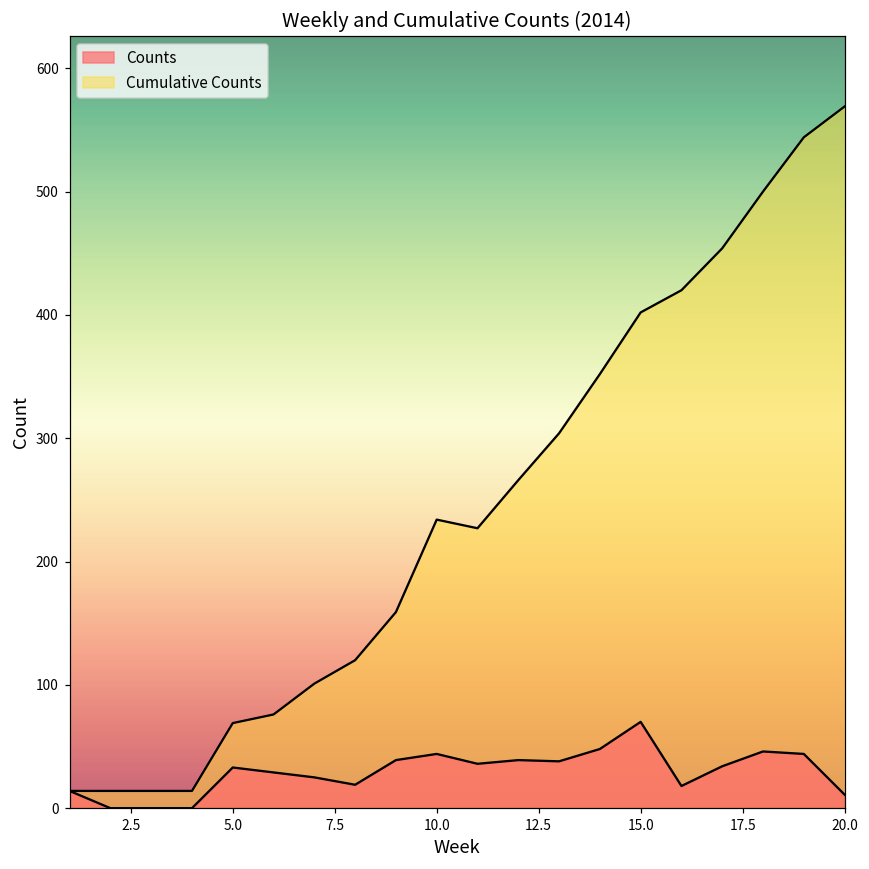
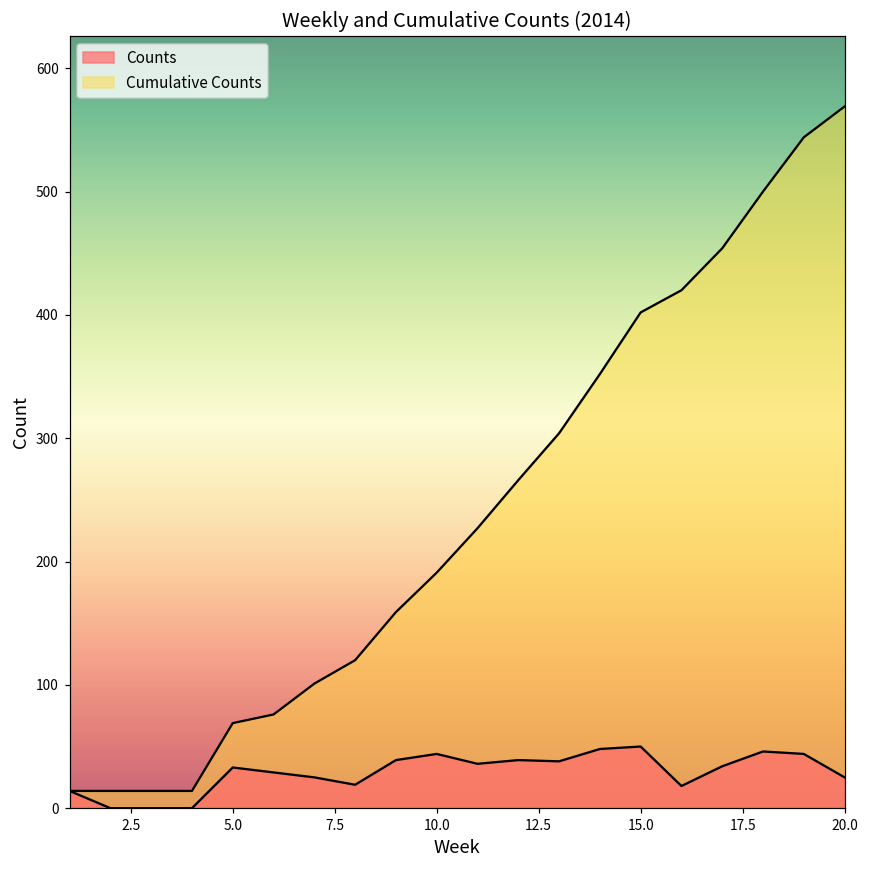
  {
    "Counts": {
      "5.0": 33,
      "10.0": 44,
-     "15.0": 70,
-     "20.0": 11
+     "15.0": 50,
+     "20.0": 25
    },
    "Cumulative Counts": {
      "5.0": 69,
-     "10.0": 234,
+     "10.0": 191,
      "15.0": 402,
      "20.0": 569
    }
  }
